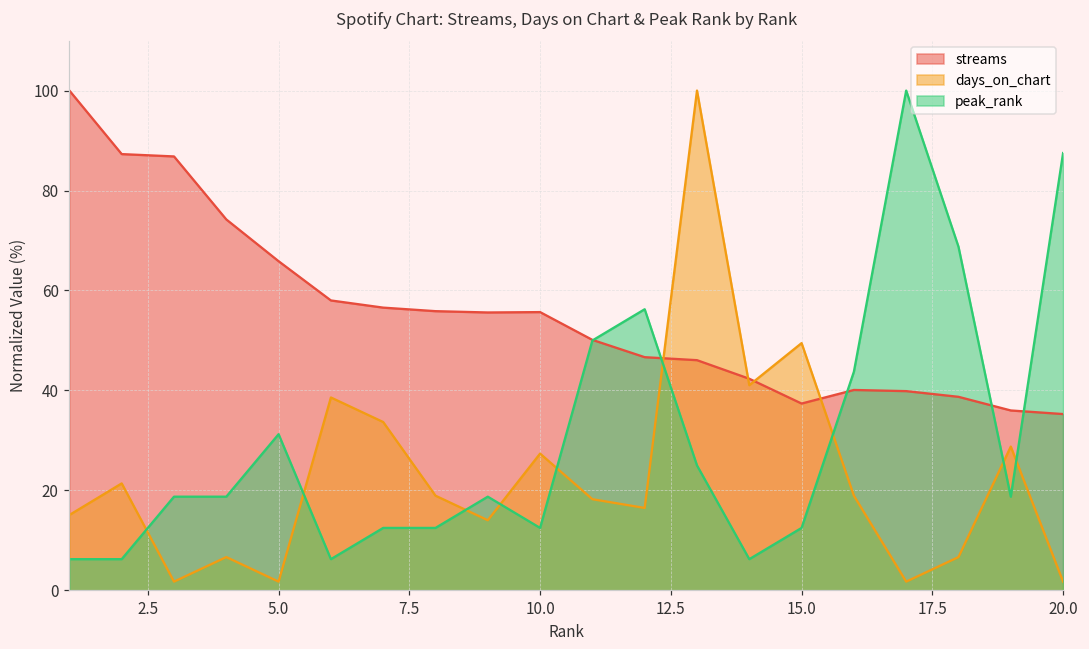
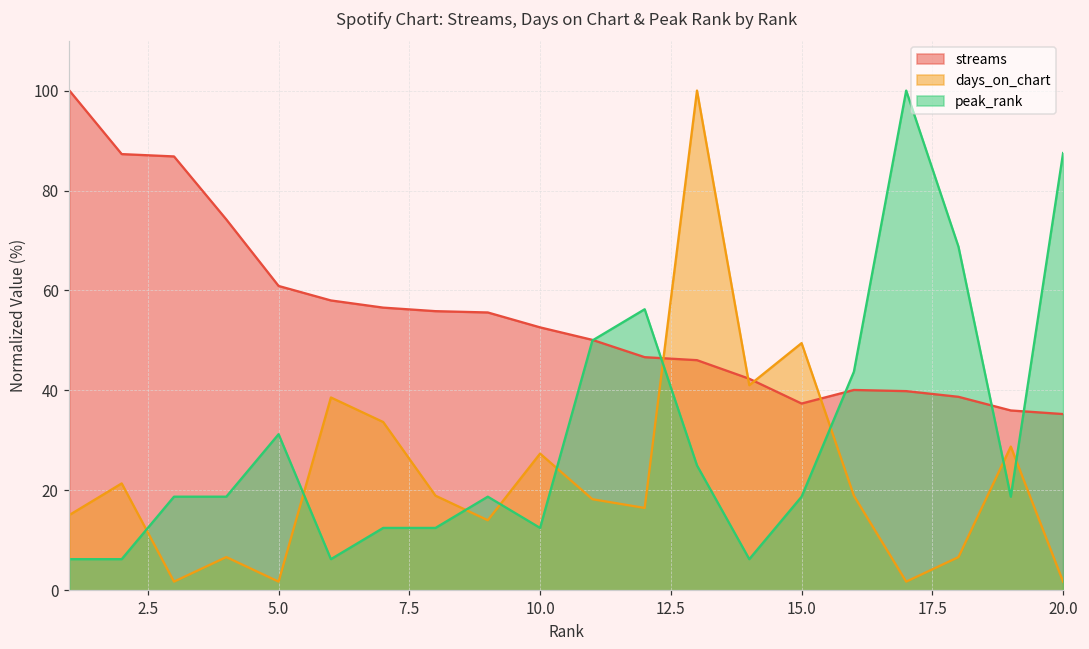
  {
    "streams": {
-     "5.0": 66,
-     "10.0": 56,
+     "5.0": 61,
+     "10.0": 53,
      "15.0": 37,
      "20.0": 35
    },
    "days_on_chart": {
      "5.0": 2,
      "10.0": 27,
      "15.0": 49,
      "20.0": 2
    },
    "peak_rank": {
      "5.0": 31,
      "10.0": 13,
-     "15.0": 13,
+     "15.0": 19,
      "20.0": 88
    }
  }
